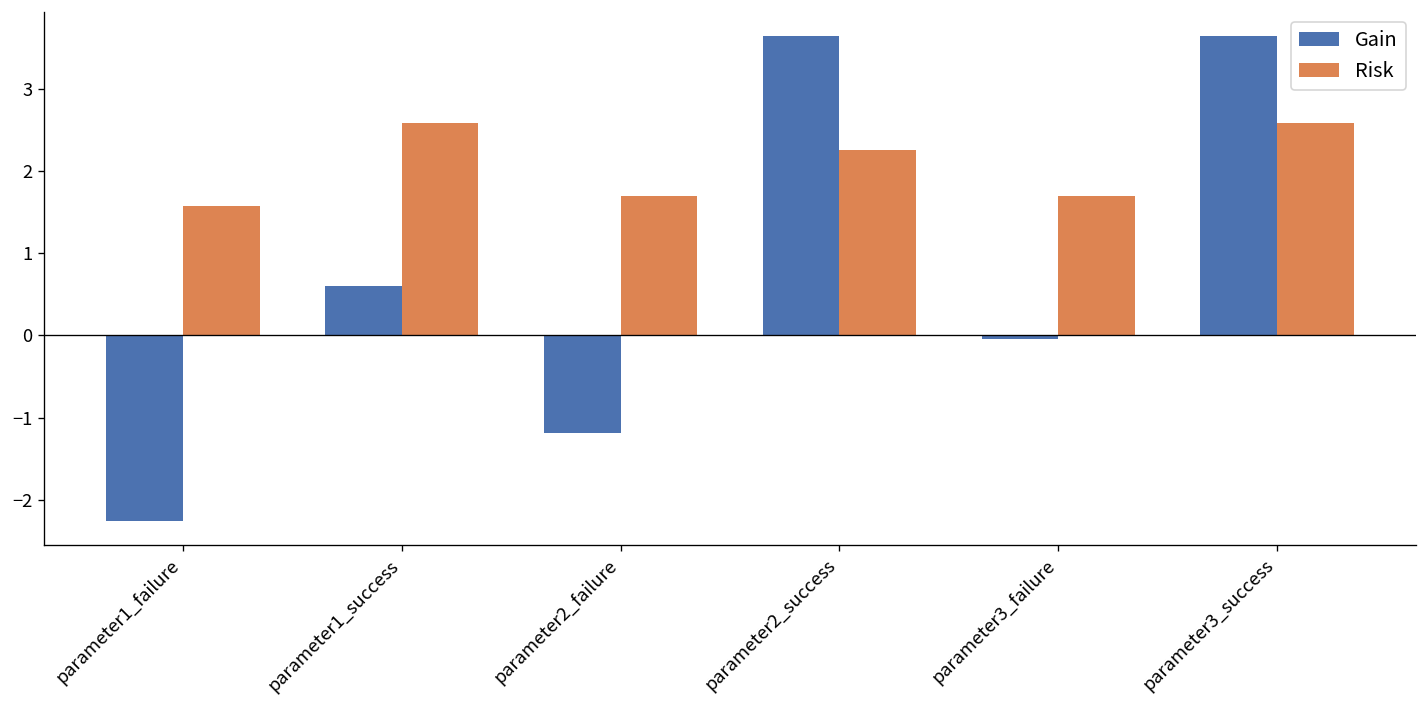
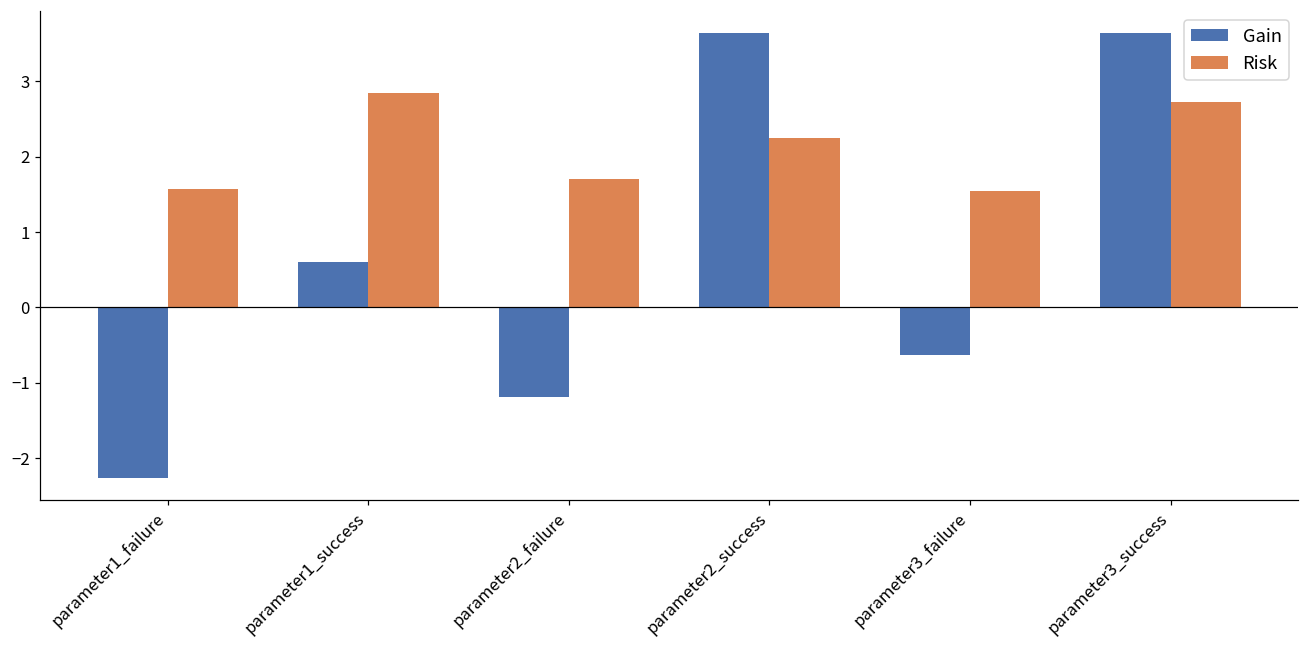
  {
    "Gain": {
      "parameter1_failure": -2.3,
      "parameter1_success": 0.6,
      "parameter2_failure": -1.2,
      "parameter2_success": 3.6,
-     "parameter3_failure": 0.0,
+     "parameter3_failure": -0.6,
      "parameter3_success": 3.6
    },
    "Risk": {
      "parameter1_failure": 1.6,
-     "parameter1_success": 2.6,
+     "parameter1_success": 2.8,
      "parameter2_failure": 1.7,
      "parameter2_success": 2.3,
-     "parameter3_failure": 1.7,
-     "parameter3_success": 2.6
+     "parameter3_failure": 1.5,
+     "parameter3_success": 2.7
    }
  }
